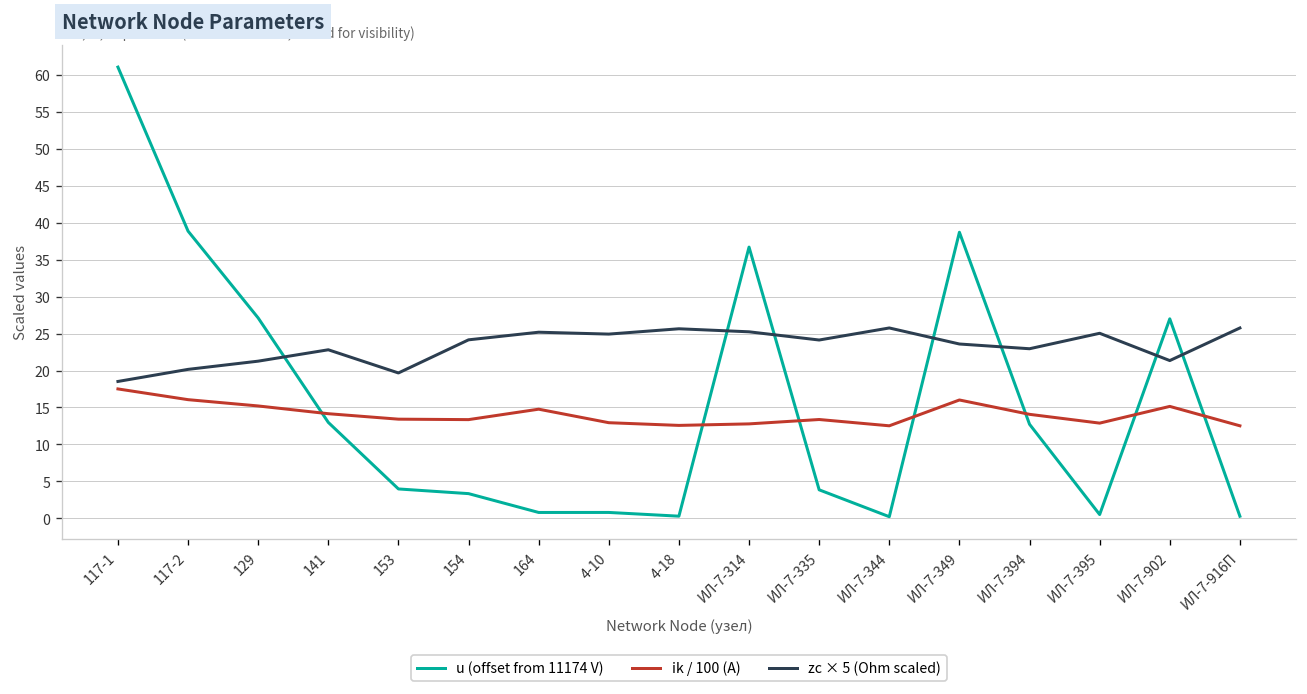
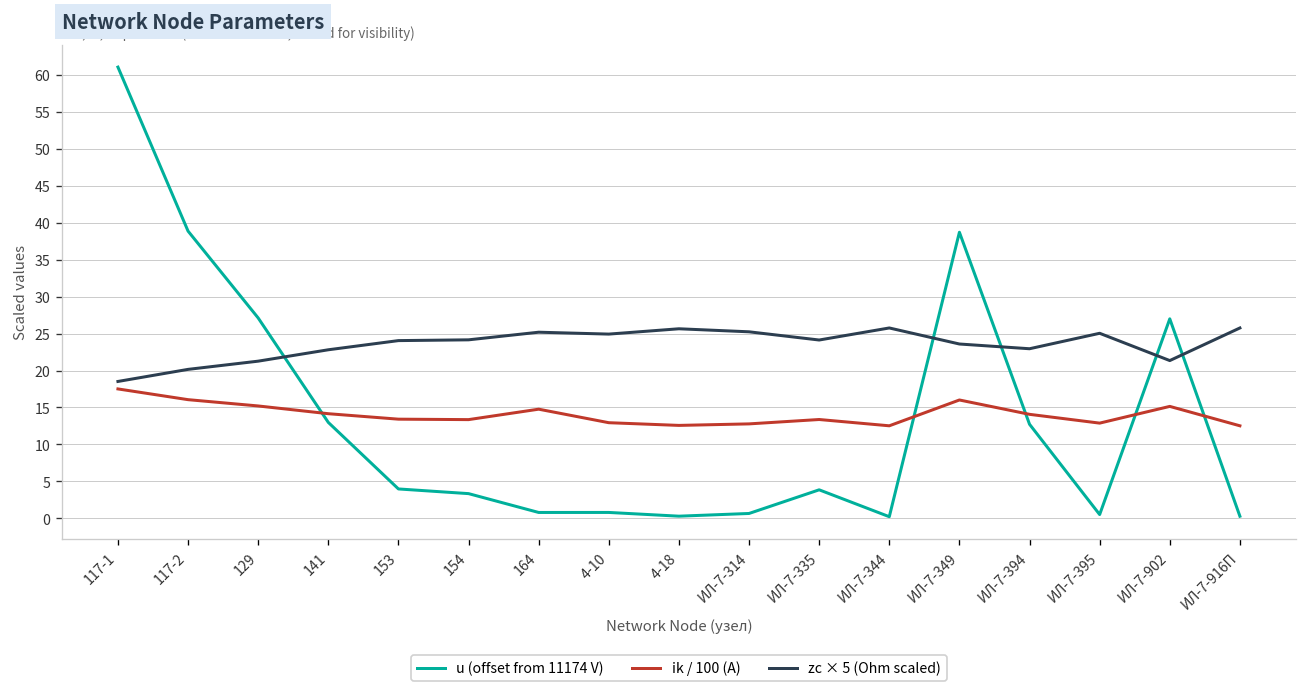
  {
    "u (offset from 11174 V)": {
      "117-1": 61,
      "117-2": 39,
      "129": 27,
      "141": 13,
      "153": 4,
      "154": 3,
      "164": 1,
      "4-10": 1,
      "4-18": 0,
-     "ИЛ-7-314": 37,
+     "ИЛ-7-314": 1,
      "ИЛ-7-335": 4,
      "ИЛ-7-344": 0,
      "ИЛ-7-349": 39,
      "ИЛ-7-394": 13,
      "ИЛ-7-395": 1,
      "ИЛ-7-902": 27,
      "ИЛ-7-916П": 0
    },
    "ik / 100 (A)": {
      "117-1": 18,
      "117-2": 16,
      "129": 15,
      "141": 14,
      "153": 13,
      "154": 13,
      "164": 15,
      "4-10": 13,
      "4-18": 13,
      "ИЛ-7-314": 13,
      "ИЛ-7-335": 13,
      "ИЛ-7-344": 13,
      "ИЛ-7-349": 16,
      "ИЛ-7-394": 14,
      "ИЛ-7-395": 13,
      "ИЛ-7-902": 15,
      "ИЛ-7-916П": 13
    },
    "zc × 5 (Ohm scaled)": {
      "117-1": 19,
      "117-2": 20,
      "129": 21,
      "141": 23,
-     "153": 20,
+     "153": 24,
      "154": 24,
      "164": 25,
      "4-10": 25,
      "4-18": 26,
      "ИЛ-7-314": 25,
      "ИЛ-7-335": 24,
      "ИЛ-7-344": 26,
      "ИЛ-7-349": 24,
      "ИЛ-7-394": 23,
      "ИЛ-7-395": 25,
      "ИЛ-7-902": 21,
      "ИЛ-7-916П": 26
    }
  }
